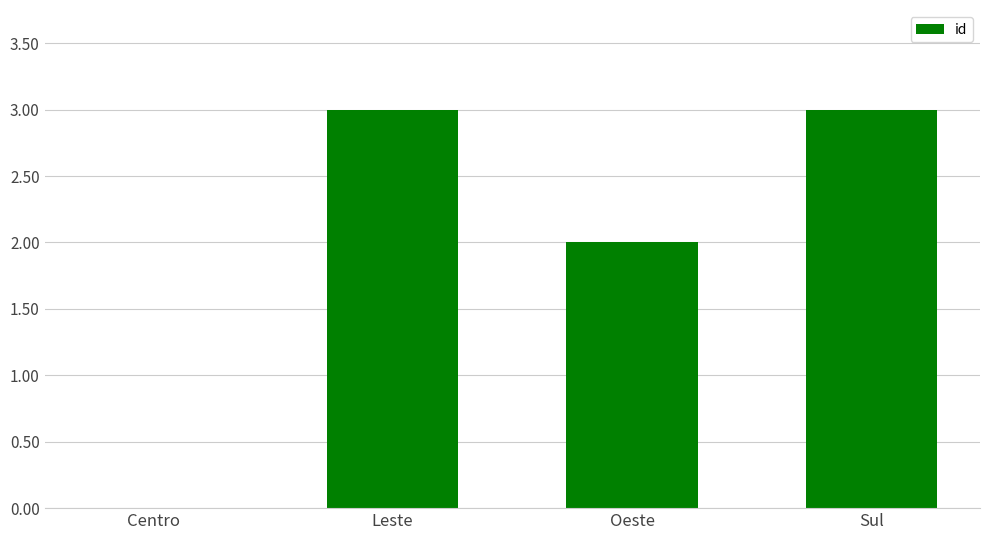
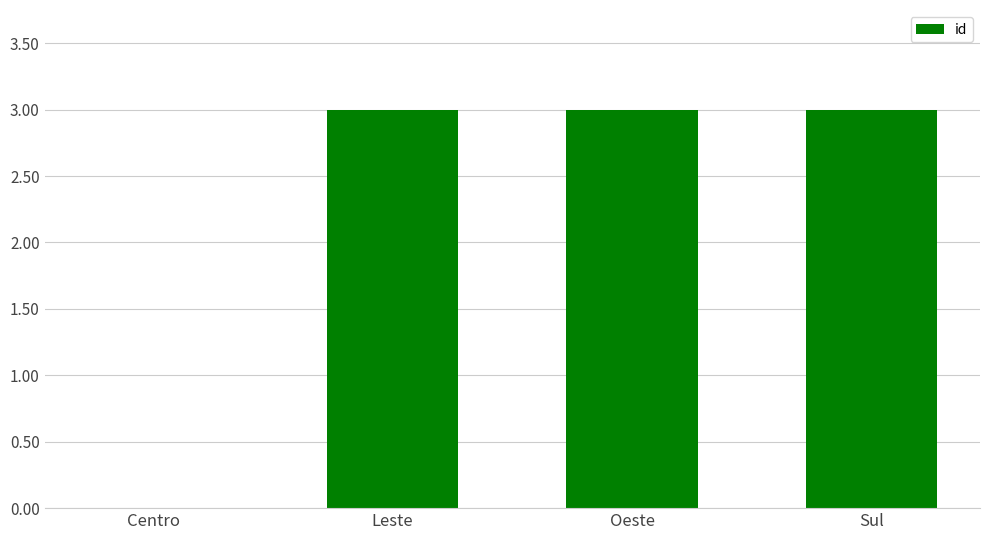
  {
    "Centro": 0,
    "Leste": 3,
-   "Oeste": 2,
+   "Oeste": 3,
    "Sul": 3
  }
